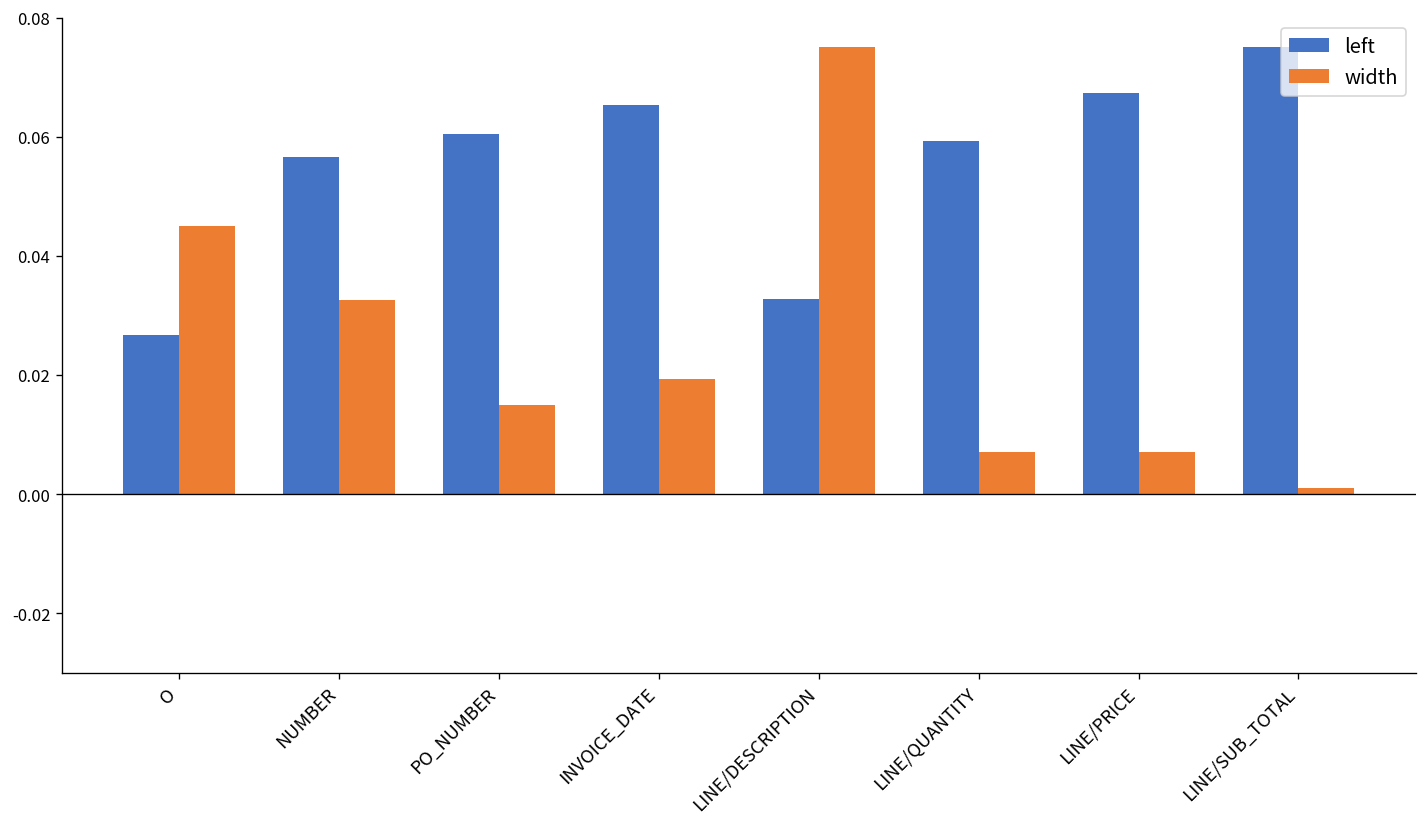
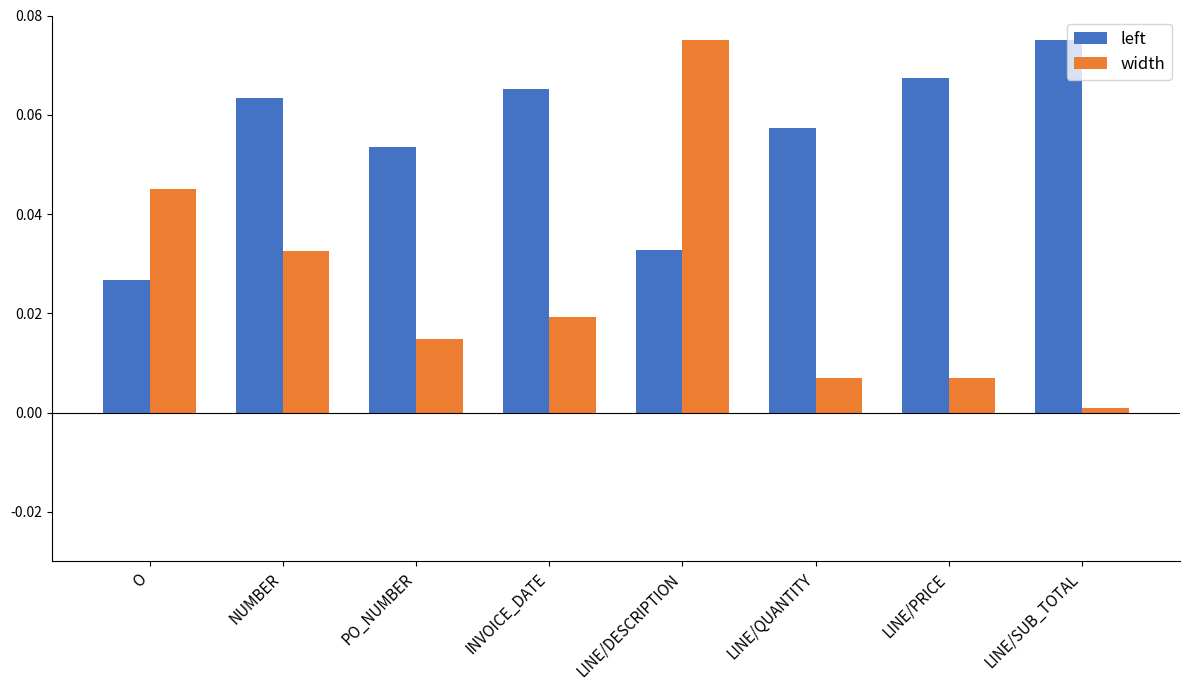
  {
    "left": {
      "O": 0.027,
-     "NUMBER": 0.057,
-     "PO_NUMBER": 0.060,
+     "NUMBER": 0.063,
+     "PO_NUMBER": 0.053,
      "INVOICE_DATE": 0.065,
      "LINE/DESCRIPTION": 0.033,
-     "LINE/QUANTITY": 0.059,
+     "LINE/QUANTITY": 0.057,
      "LINE/PRICE": 0.067,
      "LINE/SUB_TOTAL": 0.075
    },
    "width": {
      "O": 0.045,
      "NUMBER": 0.033,
      "PO_NUMBER": 0.015,
      "INVOICE_DATE": 0.019,
      "LINE/DESCRIPTION": 0.075,
      "LINE/QUANTITY": 0.007,
      "LINE/PRICE": 0.007,
      "LINE/SUB_TOTAL": 0.001
    }
  }
